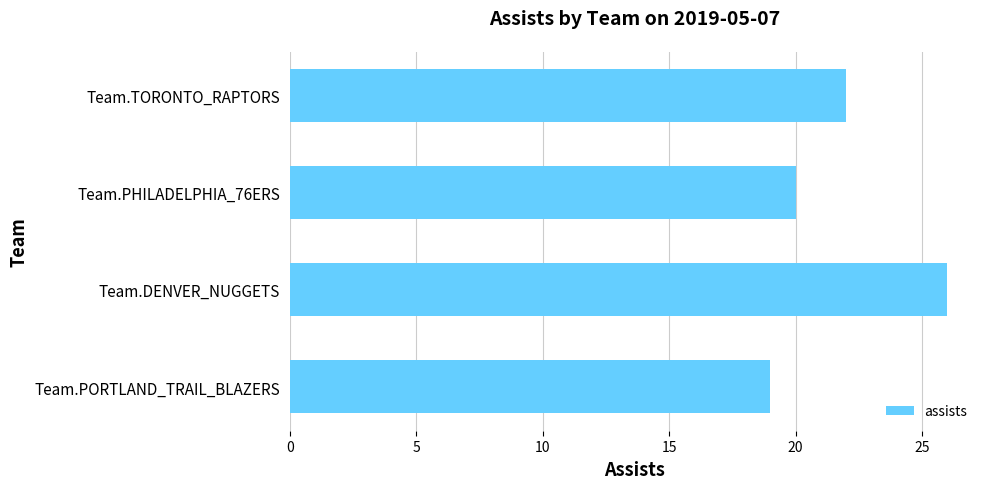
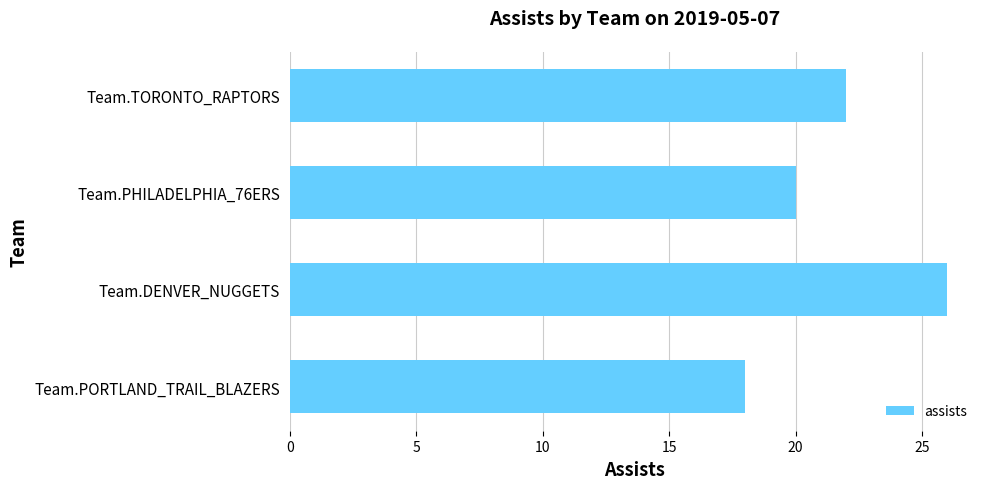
  {
    "Team.TORONTO_RAPTORS": 22,
    "Team.PHILADELPHIA_76ERS": 20,
    "Team.DENVER_NUGGETS": 26,
-   "Team.PORTLAND_TRAIL_BLAZERS": 19
+   "Team.PORTLAND_TRAIL_BLAZERS": 18
  }
